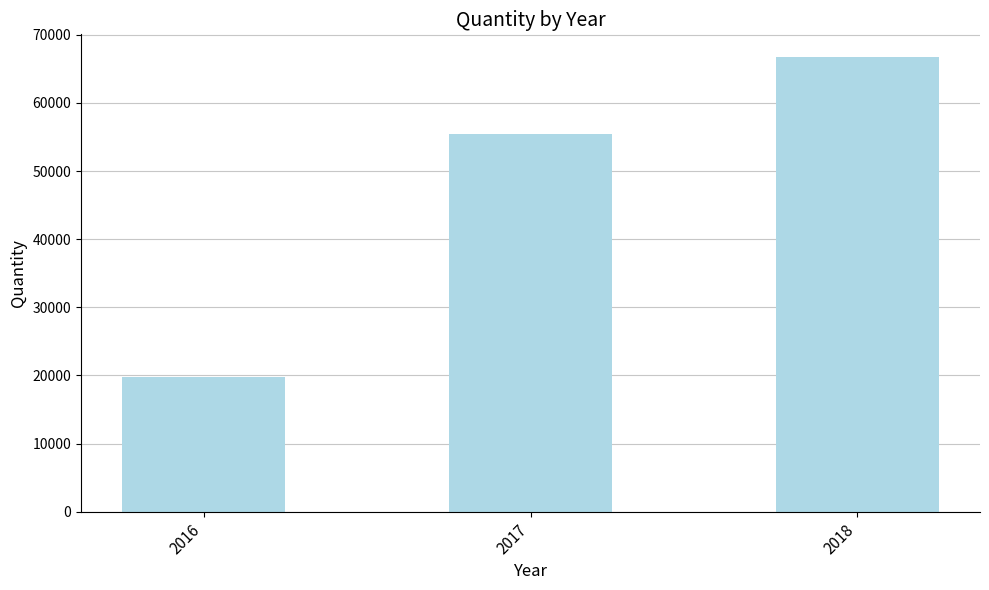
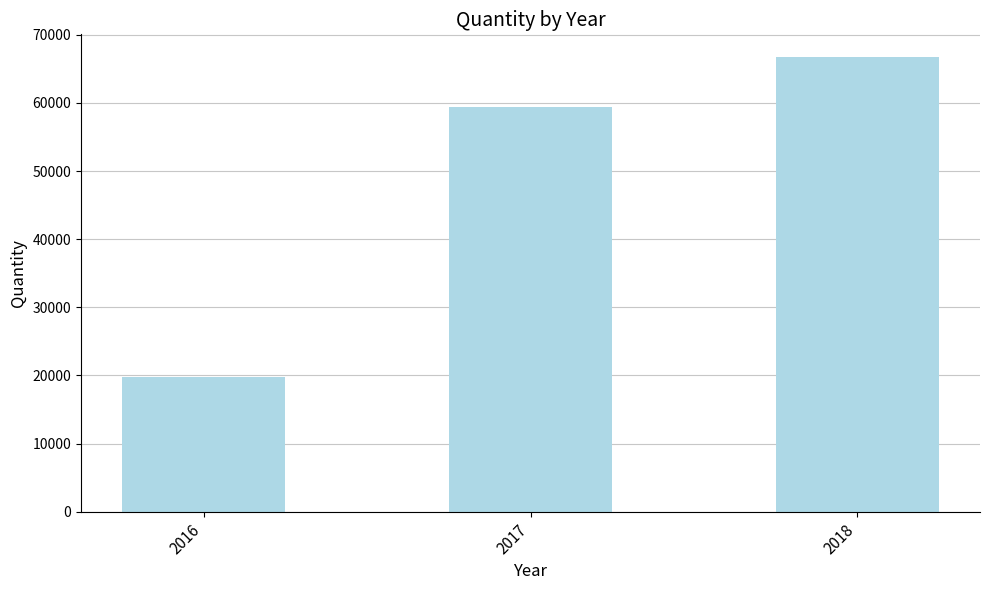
  {
    "2016": 20000,
-   "2017": 55000,
+   "2017": 59000,
    "2018": 67000
  }
